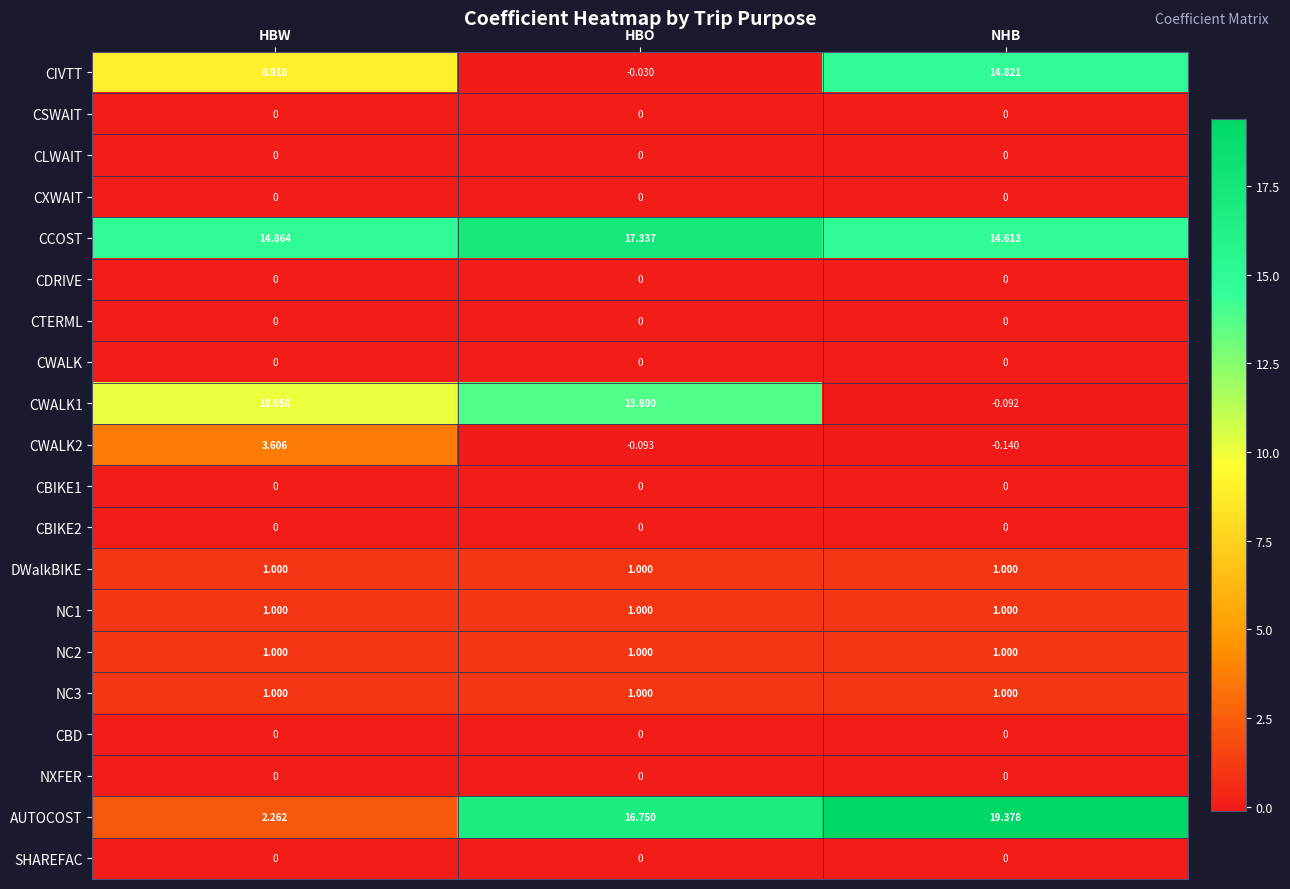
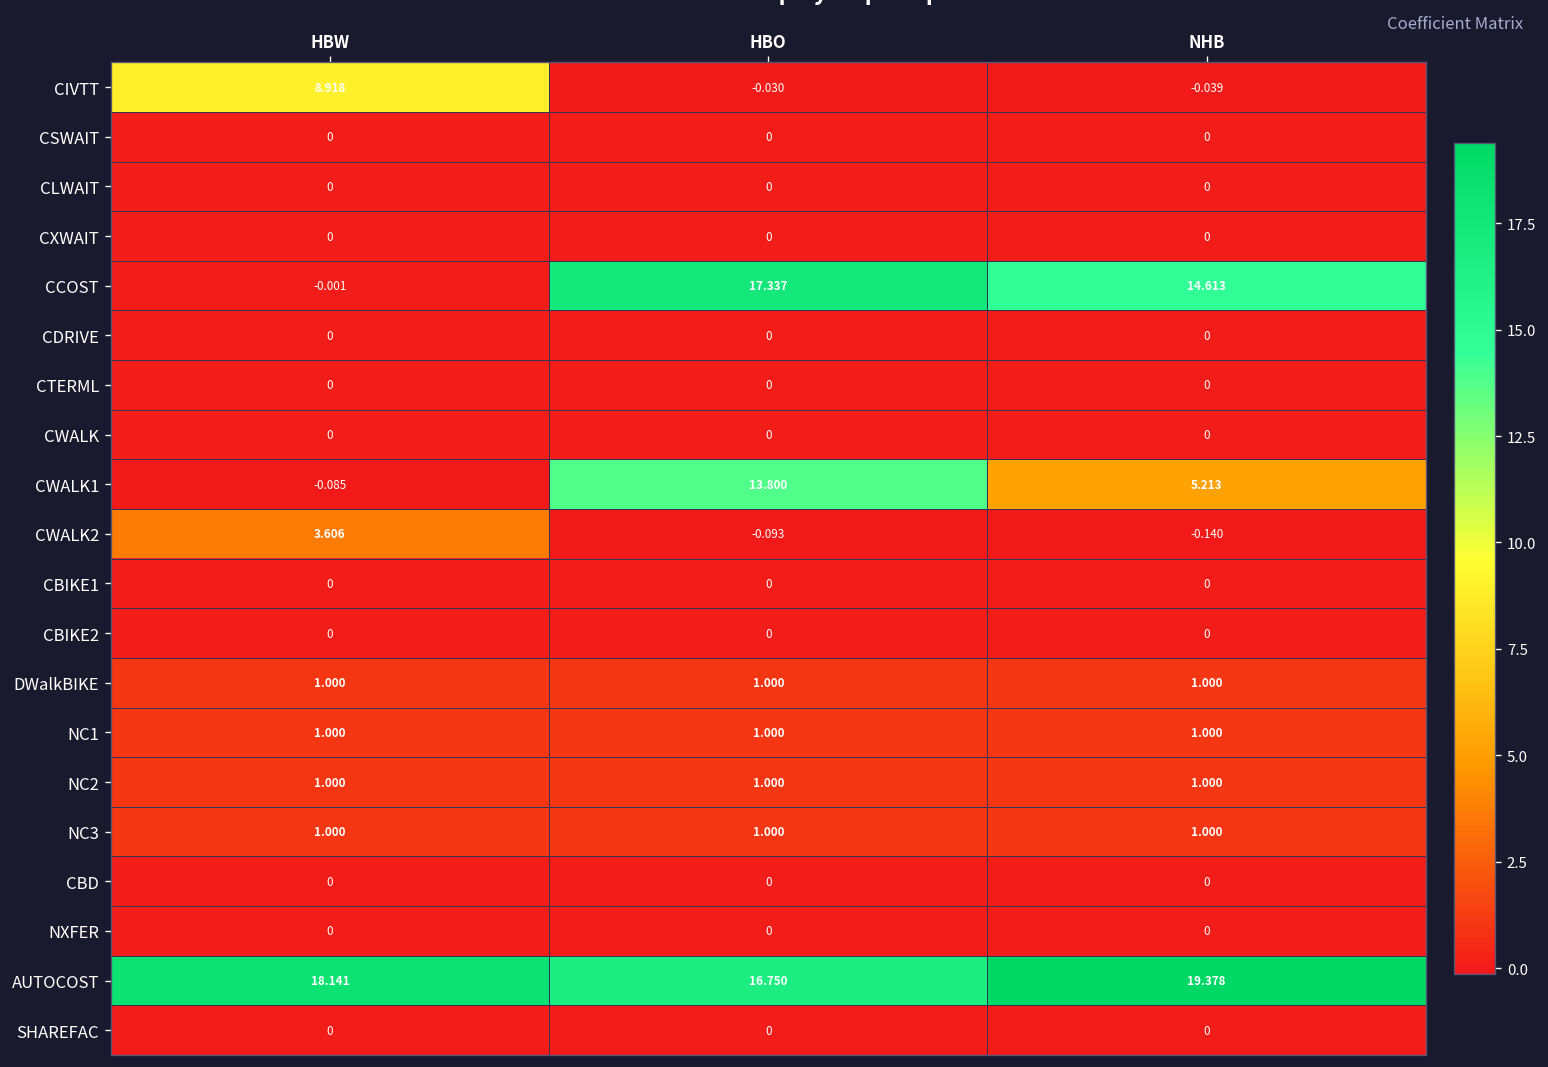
  {
    "CIVTT": {
      "HBW": 8.918,
      "HBO": -0.030,
-     "NHB": 14.821
+     "NHB": -0.039
    },
    "CSWAIT": {
      "HBW": 0,
      "HBO": 0,
      "NHB": 0
    },
    "CLWAIT": {
      "HBW": 0,
      "HBO": 0,
      "NHB": 0
    },
    "CXWAIT": {
      "HBW": 0,
      "HBO": 0,
      "NHB": 0
    },
    "CCOST": {
-     "HBW": 14.864,
+     "HBW": -0.001,
      "HBO": 17.337,
      "NHB": 14.613
    },
    "CDRIVE": {
      "HBW": 0,
      "HBO": 0,
      "NHB": 0
    },
    "CTERML": {
      "HBW": 0,
      "HBO": 0,
      "NHB": 0
    },
    "CWALK": {
      "HBW": 0,
      "HBO": 0,
      "NHB": 0
    },
    "CWALK1": {
-     "HBW": 10.050,
+     "HBW": -0.085,
      "HBO": 13.800,
-     "NHB": -0.092
+     "NHB": 5.213
    },
    "CWALK2": {
      "HBW": 3.606,
      "HBO": -0.093,
      "NHB": -0.140
    },
    "CBIKE1": {
      "HBW": 0,
      "HBO": 0,
      "NHB": 0
    },
    "CBIKE2": {
      "HBW": 0,
      "HBO": 0,
      "NHB": 0
    },
    "DWalkBIKE": {
      "HBW": 1.000,
      "HBO": 1.000,
      "NHB": 1.000
    },
    "NC1": {
      "HBW": 1.000,
      "HBO": 1.000,
      "NHB": 1.000
    },
    "NC2": {
      "HBW": 1.000,
      "HBO": 1.000,
      "NHB": 1.000
    },
    "NC3": {
      "HBW": 1.000,
      "HBO": 1.000,
      "NHB": 1.000
    },
    "CBD": {
      "HBW": 0,
      "HBO": 0,
      "NHB": 0
    },
    "NXFER": {
      "HBW": 0,
      "HBO": 0,
      "NHB": 0
    },
    "AUTOCOST": {
-     "HBW": 2.262,
+     "HBW": 18.141,
      "HBO": 16.750,
      "NHB": 19.378
    },
    "SHAREFAC": {
      "HBW": 0,
      "HBO": 0,
      "NHB": 0
    }
  }
